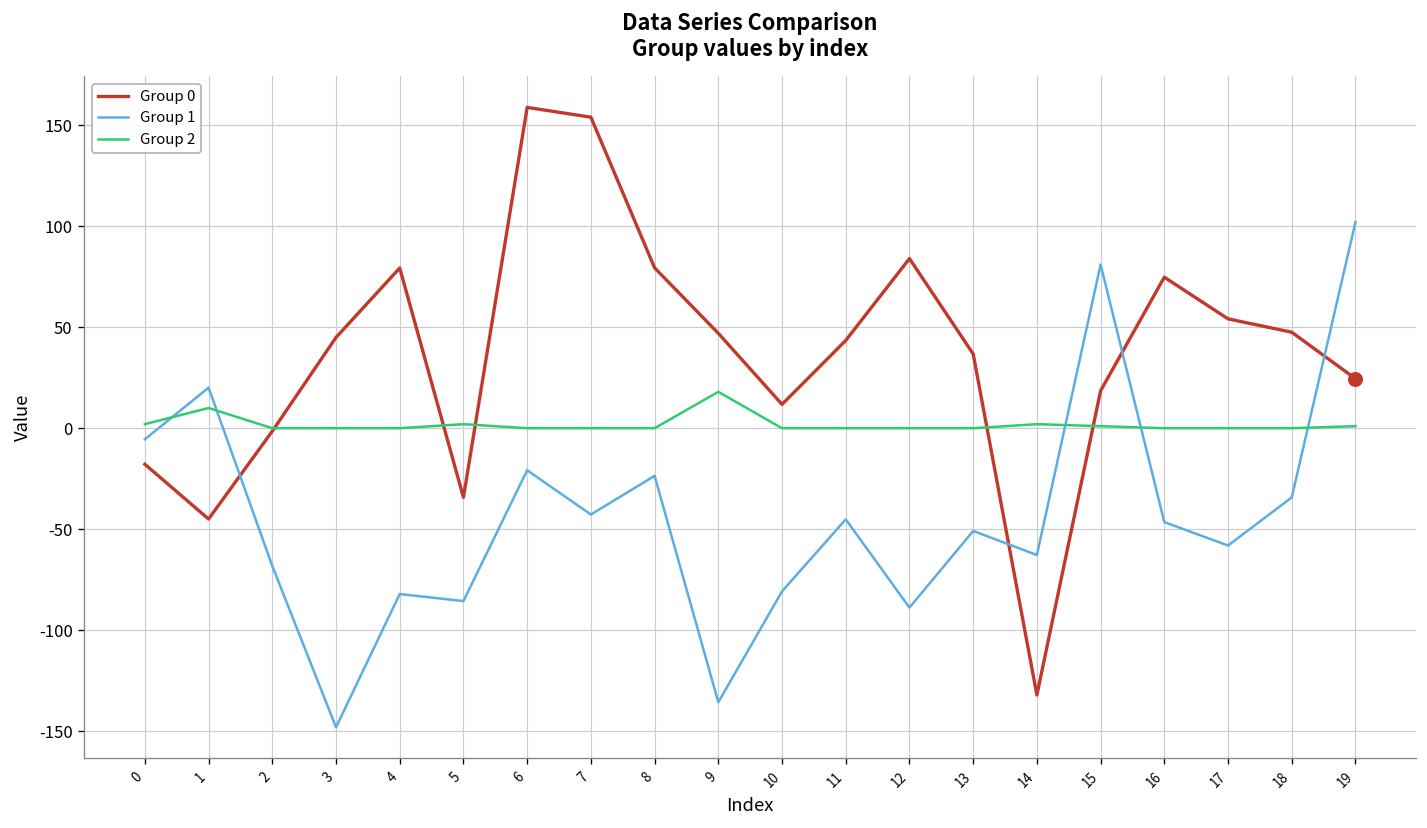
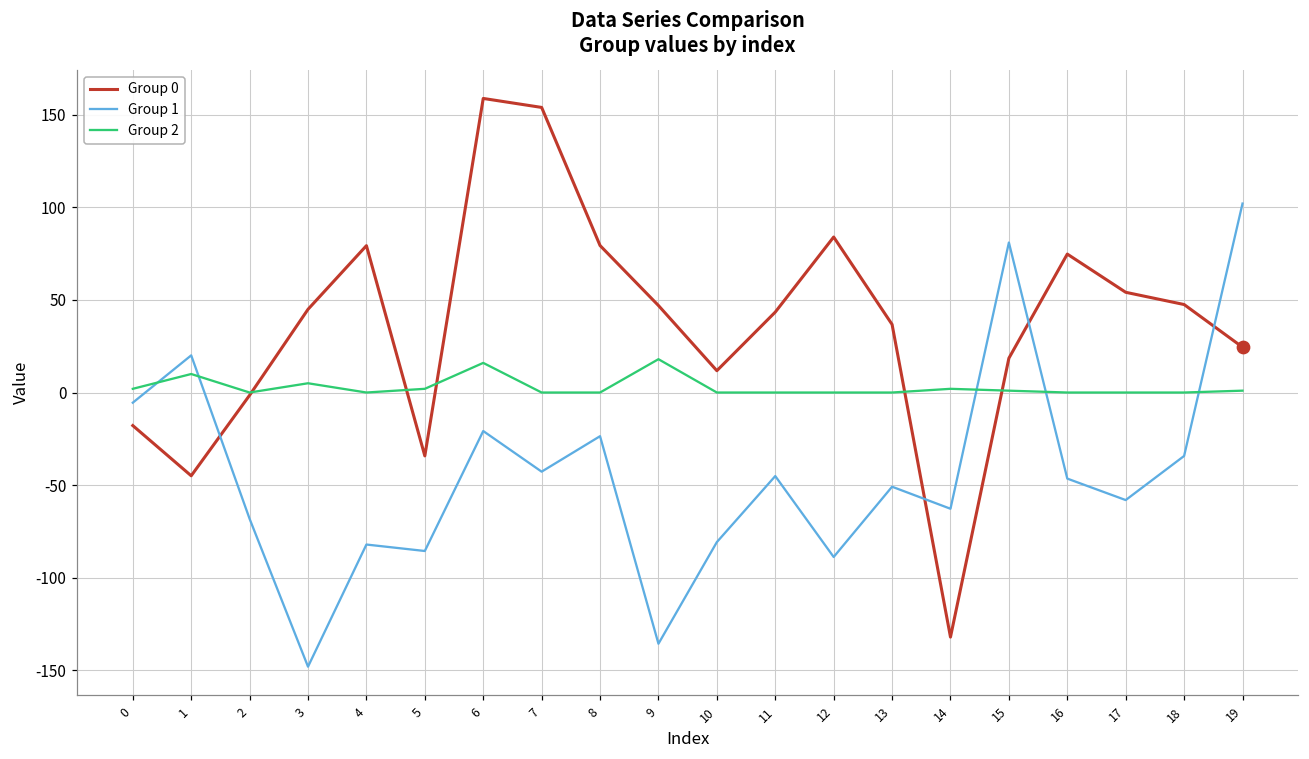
  {
    "Group 1": {
      "0": -5,
      "1": 20,
      "2": -68,
      "3": -148,
      "4": -82,
      "5": -86,
      "6": -21,
      "7": -43,
      "8": -24,
      "9": -136,
      "10": -81,
      "11": -45,
      "12": -89,
      "13": -51,
      "14": -63,
      "15": 81,
      "16": -46,
      "17": -58,
      "18": -34,
      "19": 102
    },
    "Group 2": {
      "0": 2,
      "1": 10,
-     "3": 0,
+     "3": 5,
      "4": 0,
      "5": 2,
-     "6": 0,
+     "6": 16,
      "7": 0,
      "8": 0,
      "9": 18,
      "10": 0,
      "11": 0,
      "12": 0,
      "13": 0,
      "14": 2,
      "15": 1,
      "16": 0,
      "17": 0,
      "18": 0,
      "19": 1
    }
  }
